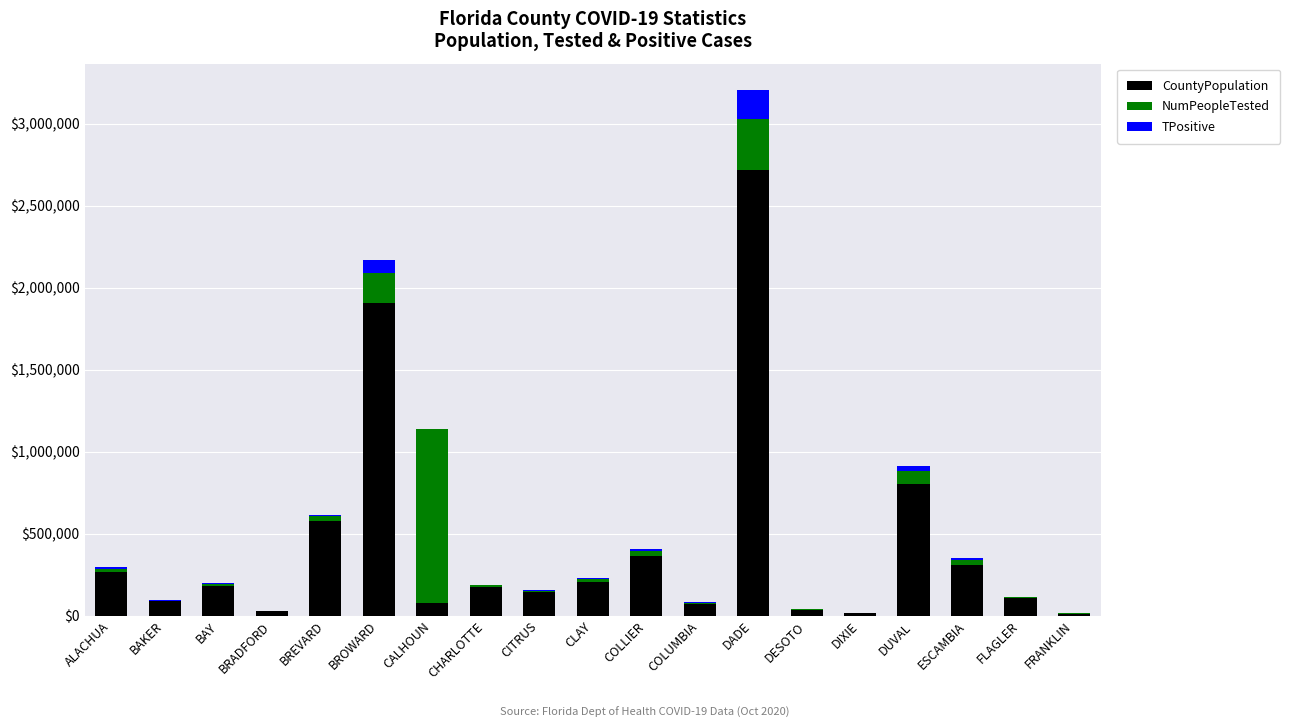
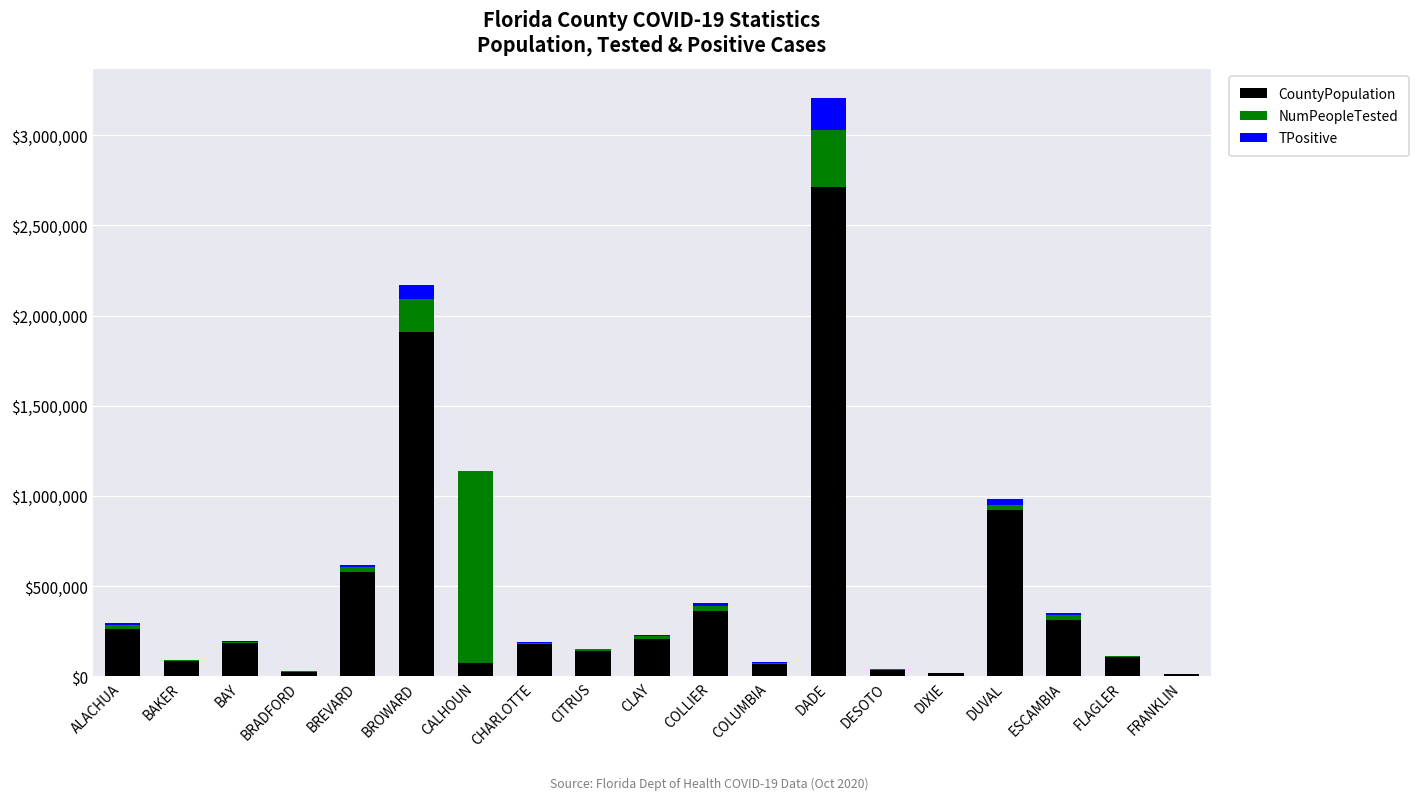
  {
    "CountyPopulation": {
      "ALACHUA": "$260,000",
      "BAKER": "$90,000",
      "BAY": "$180,000",
      "BRADFORD": "$30,000",
      "BREVARD": "$580,000",
      "BROWARD": "$1,910,000",
      "CALHOUN": "$80,000",
      "CHARLOTTE": "$180,000",
      "CITRUS": "$140,000",
      "CLAY": "$210,000",
      "COLLIER": "$360,000",
      "COLUMBIA": "$70,000",
      "DADE": "$2,720,000",
      "DESOTO": "$40,000",
      "DIXIE": "$20,000",
-     "DUVAL": "$800,000",
+     "DUVAL": "$920,000",
      "ESCAMBIA": "$310,000",
      "FLAGLER": "$110,000"
    },
    "NumPeopleTested": {
      "ALACHUA": "$20,000",
      "BREVARD": "$30,000",
      "BROWARD": "$180,000",
      "CALHOUN": "$1,060,000",
      "COLLIER": "$30,000",
      "DADE": "$310,000",
-     "DUVAL": "$80,000",
+     "DUVAL": "$30,000",
      "ESCAMBIA": "$30,000"
    },
    "TPositive": {
      "BROWARD": "$80,000",
      "DADE": "$180,000",
      "DUVAL": "$30,000"
    }
  }
